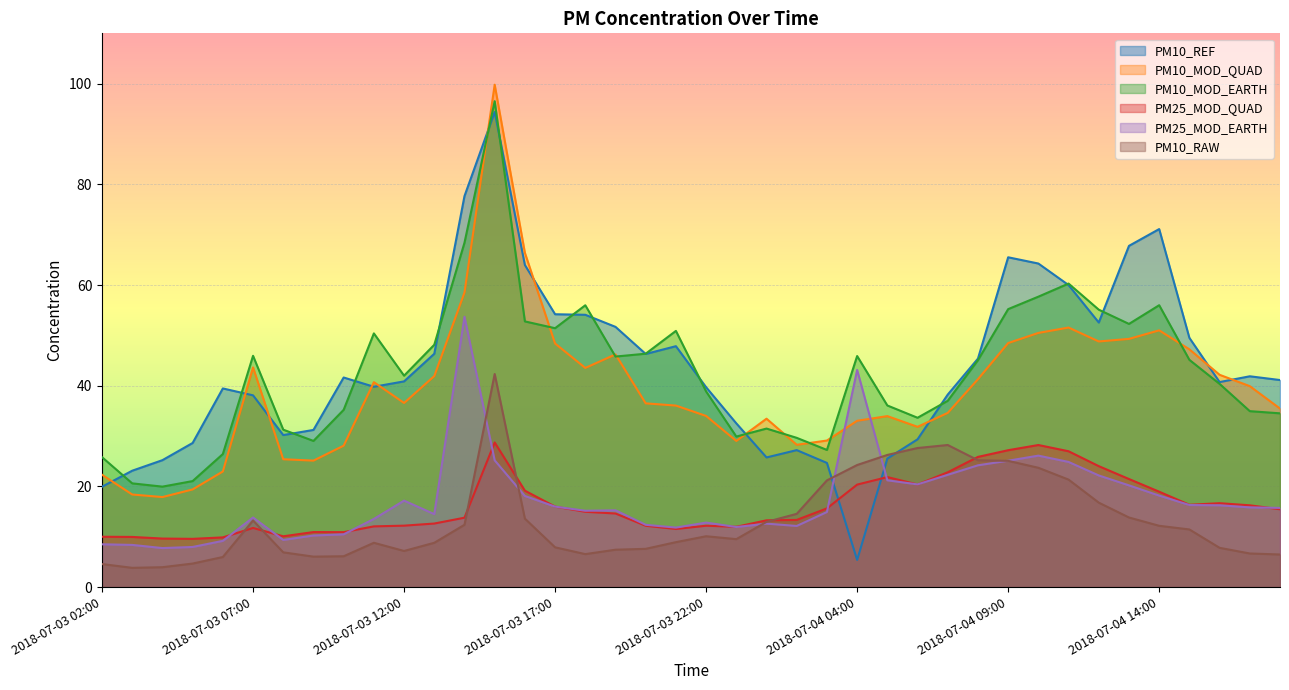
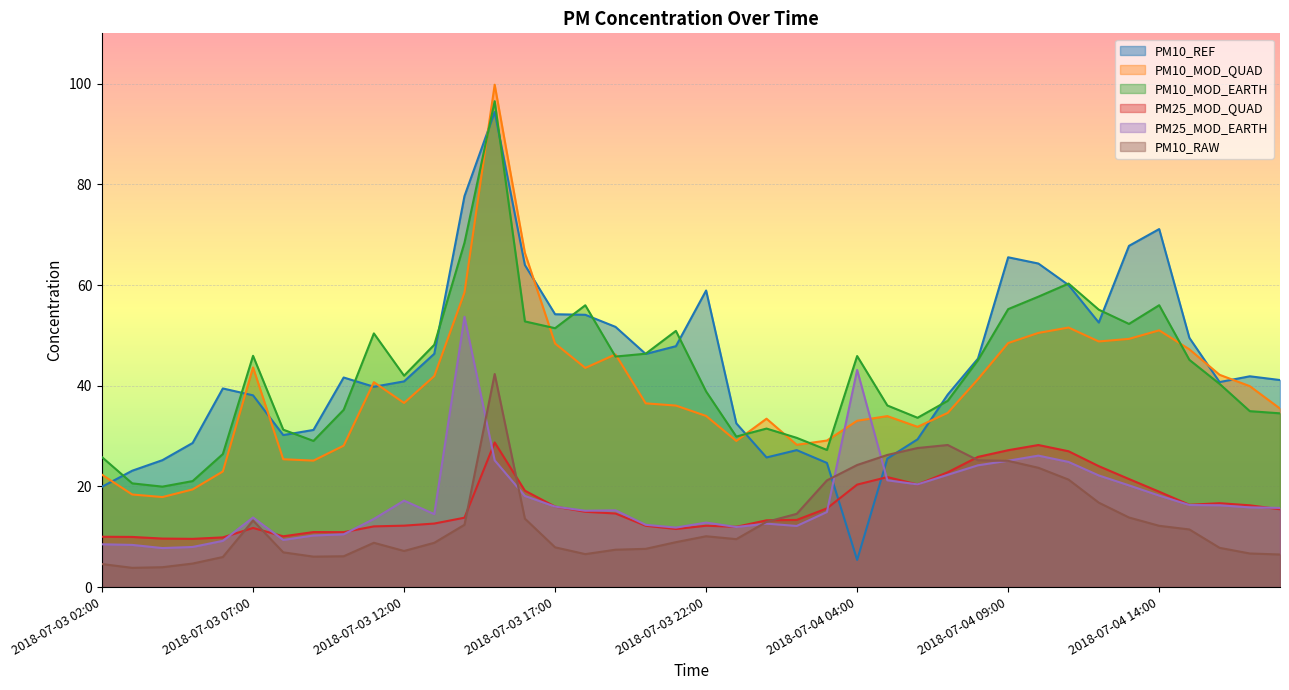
  {
    "PM10_REF": {
      "2018-07-03 02:00": 20,
      "2018-07-03 07:00": 38,
      "2018-07-03 12:00": 41,
      "2018-07-03 17:00": 54,
-     "2018-07-03 22:00": 40,
+     "2018-07-03 22:00": 59,
      "2018-07-04 04:00": 5,
      "2018-07-04 09:00": 66,
      "2018-07-04 14:00": 71
    },
    "PM10_MOD_EARTH": {
      "2018-07-03 02:00": 26,
      "2018-07-03 07:00": 46,
      "2018-07-03 12:00": 42,
      "2018-07-03 17:00": 51,
      "2018-07-03 22:00": 39,
      "2018-07-04 04:00": 46,
      "2018-07-04 09:00": 55,
      "2018-07-04 14:00": 56
    },
    "PM25_MOD_EARTH": {
      "2018-07-03 02:00": 9,
      "2018-07-03 07:00": 14,
      "2018-07-03 12:00": 17,
      "2018-07-03 22:00": 13,
      "2018-07-04 04:00": 43,
      "2018-07-04 14:00": 18
    }
  }
